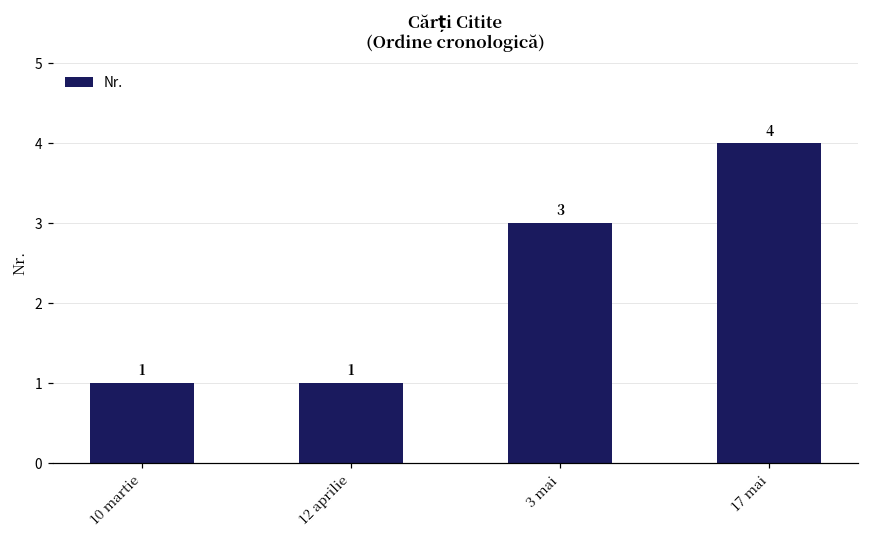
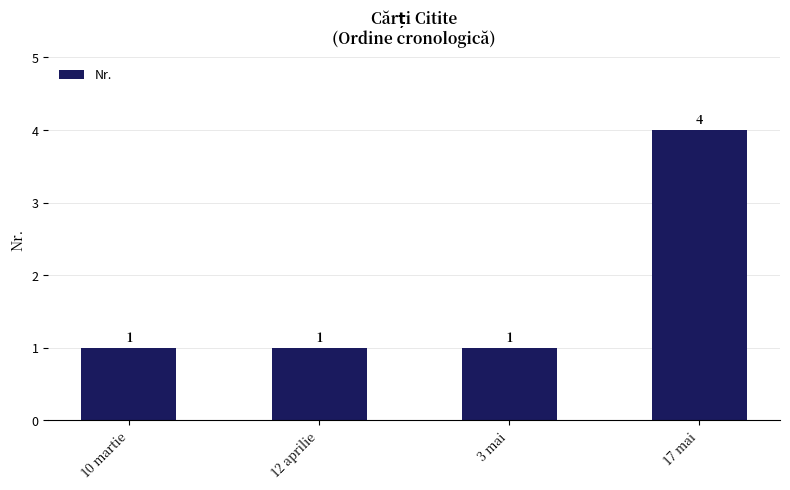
  {
    "10 martie": 1,
    "12 aprilie": 1,
-   "3 mai": 3,
+   "3 mai": 1,
    "17 mai": 4
  }
